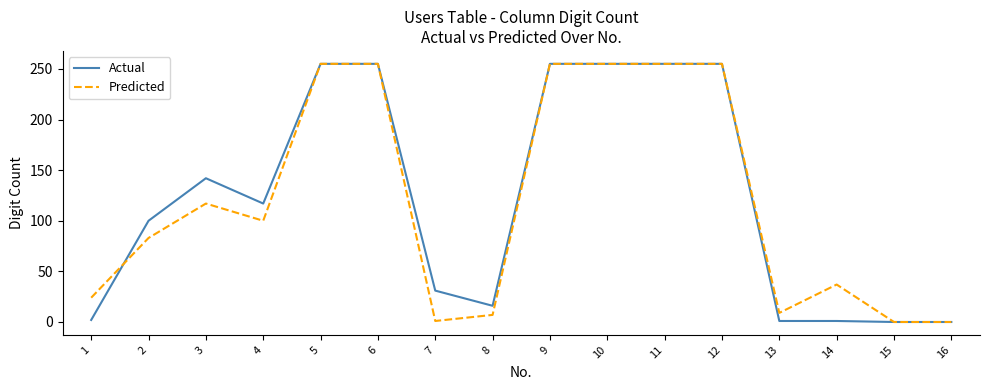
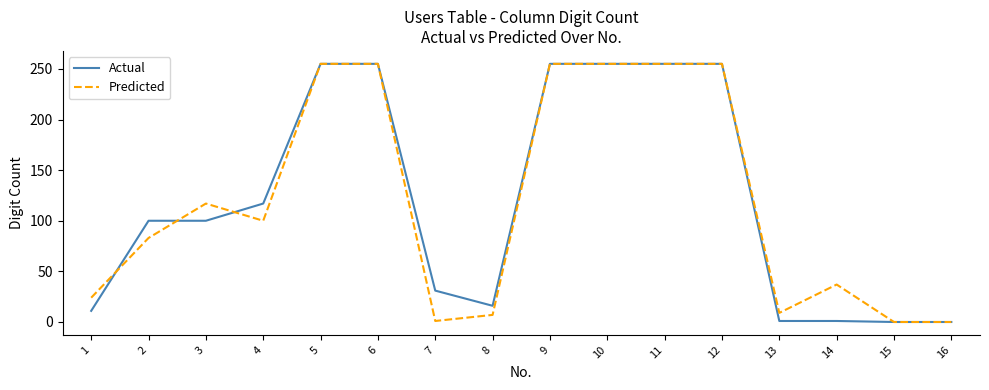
  {
    "Actual": {
-     "1": 2,
+     "1": 11,
      "2": 100,
-     "3": 142,
+     "3": 100,
      "4": 117,
      "7": 31,
      "8": 16,
      "13": 1,
      "14": 1
    },
    "Predicted": {
      "1": 24,
      "2": 83,
      "3": 117,
      "4": 100,
      "7": 1,
      "8": 7,
      "13": 9,
      "14": 37
    }
  }
